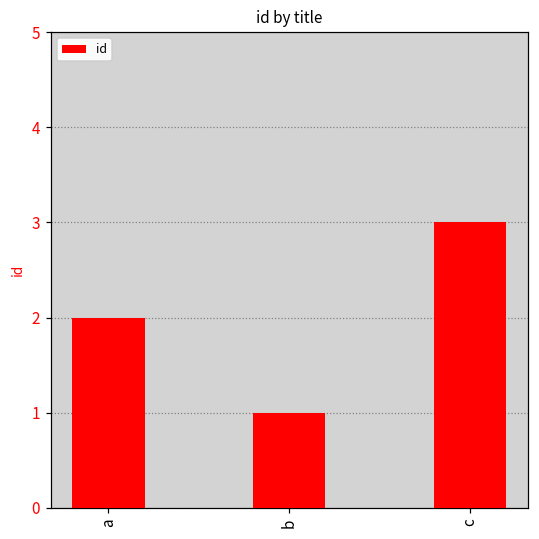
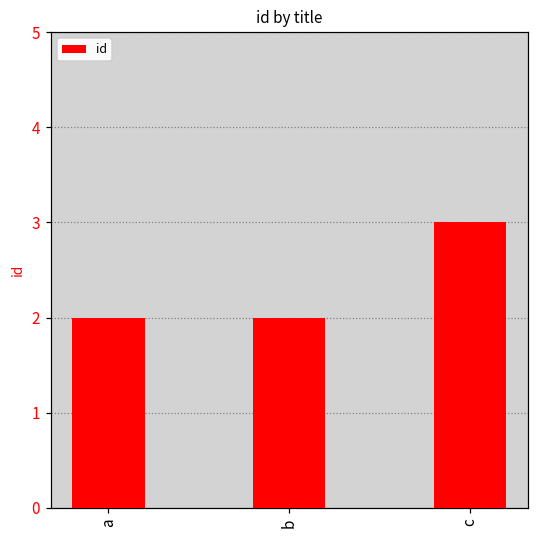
  {
    "a": 2,
-   "b": 1,
+   "b": 2,
    "c": 3
  }
